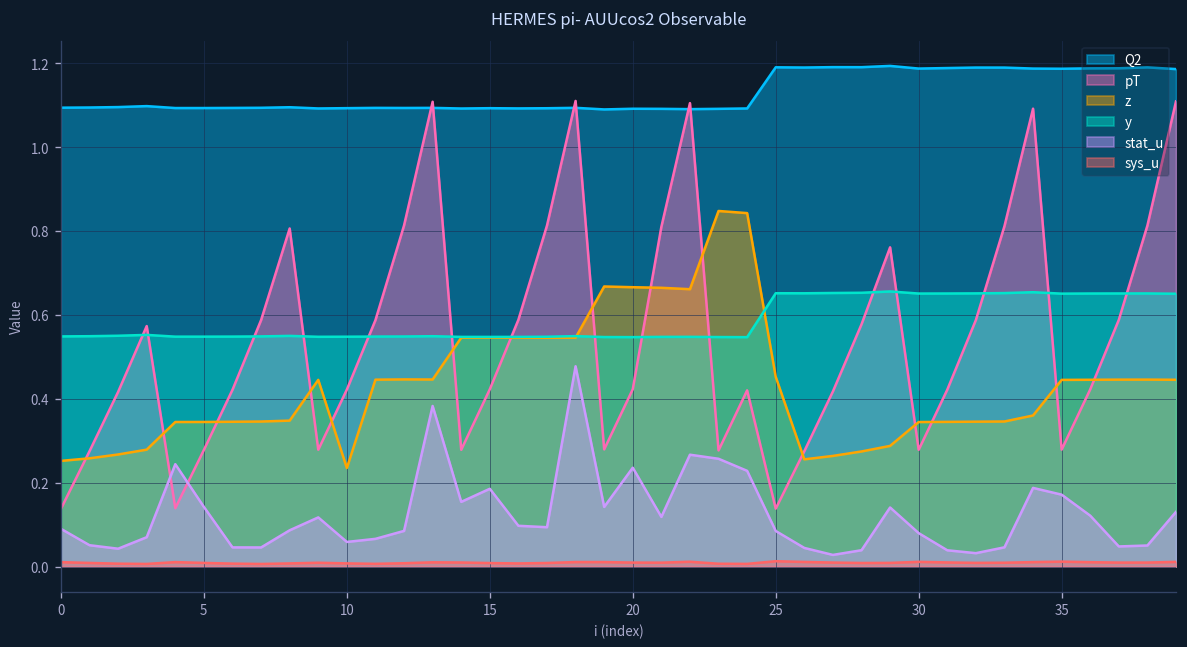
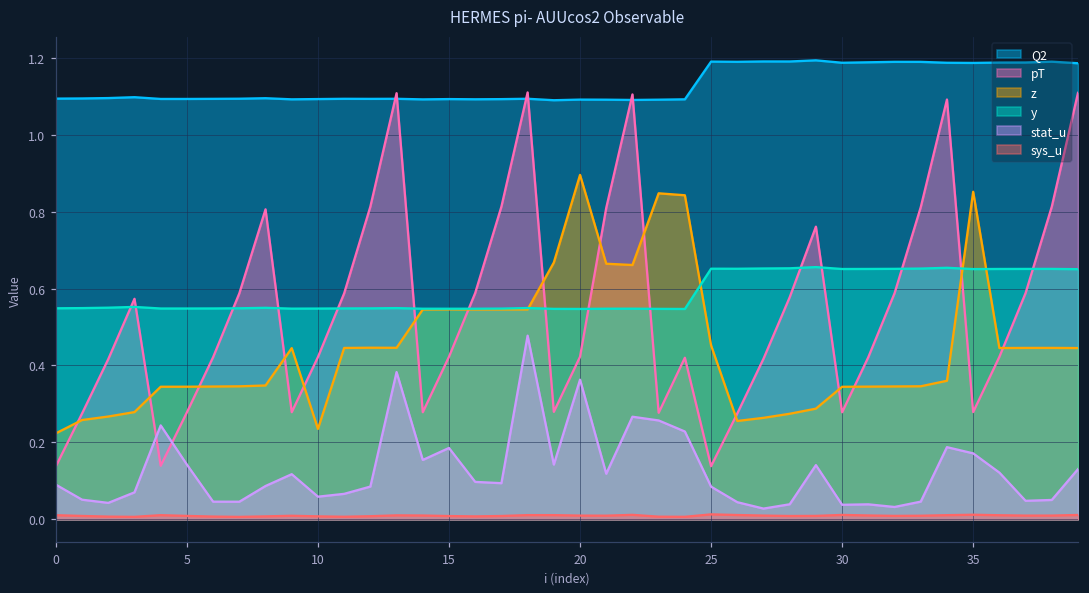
  {
    "z": {
-     "0": 0.25,
+     "0": 0.22,
      "5": 0.34,
      "10": 0.23,
-     "20": 0.67,
+     "20": 0.90,
      "25": 0.45,
      "30": 0.34,
-     "35": 0.44
+     "35": 0.85
    },
    "stat_u": {
      "0": 0.09,
      "5": 0.14,
      "10": 0.06,
      "15": 0.19,
-     "20": 0.24,
+     "20": 0.36,
      "25": 0.08,
-     "30": 0.08,
+     "30": 0.04,
      "35": 0.17
    }
  }
